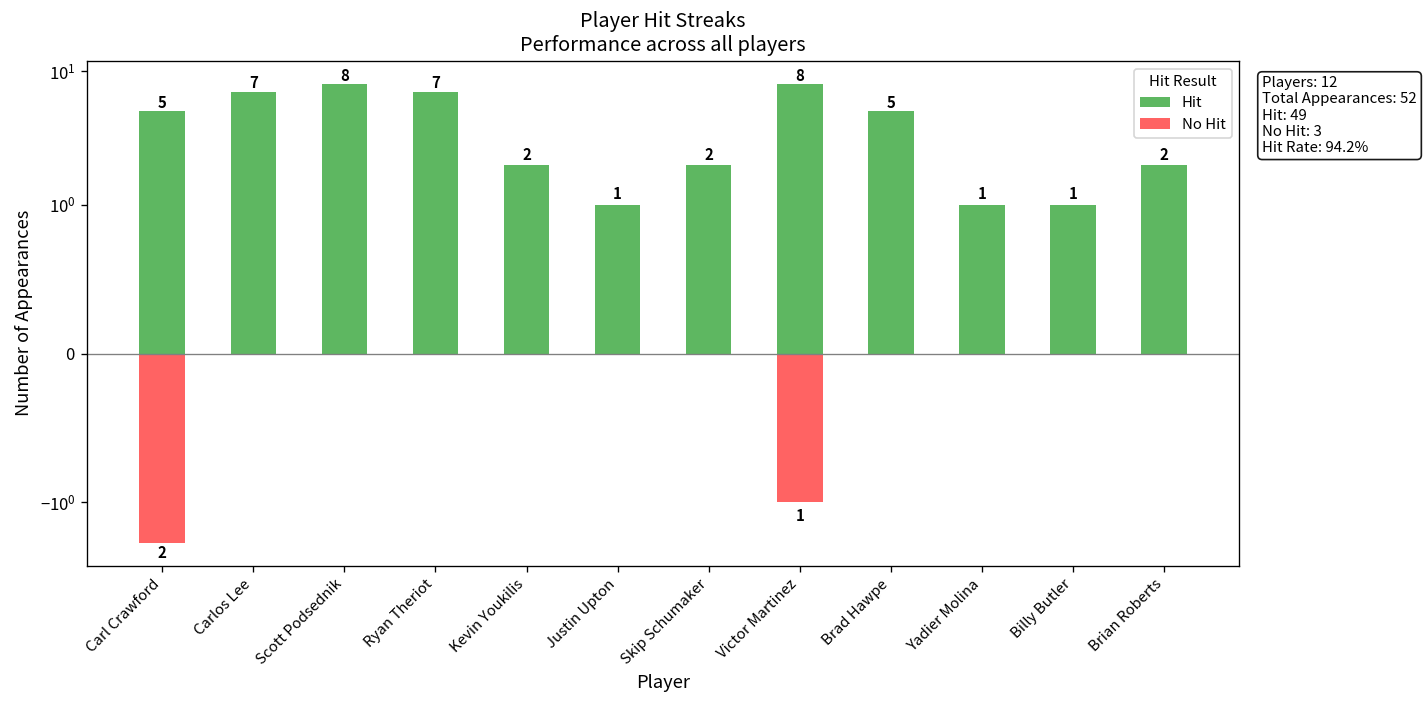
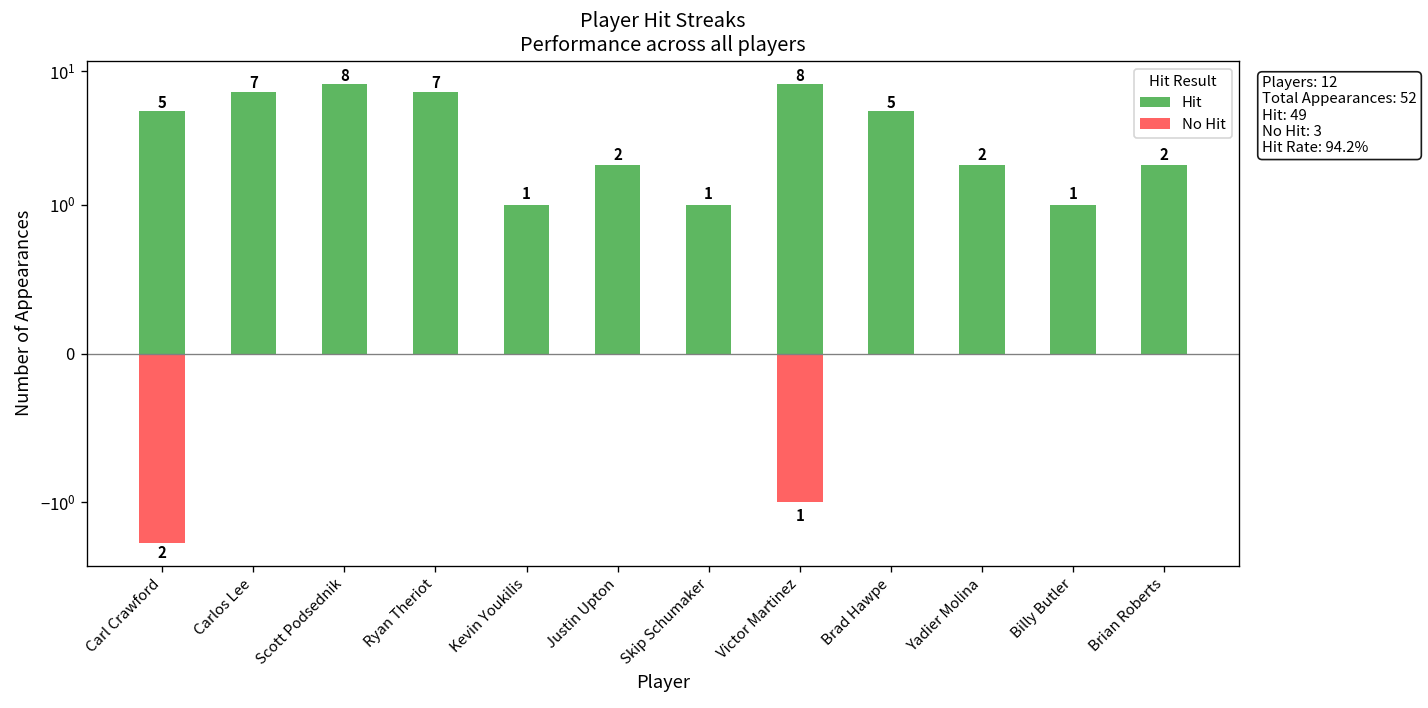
  {
    "Hit": {
      "Carl Crawford": 5,
      "Carlos Lee": 7,
      "Scott Podsednik": 8,
      "Ryan Theriot": 7,
-     "Kevin Youkilis": 2,
-     "Justin Upton": 1,
-     "Skip Schumaker": 2,
+     "Kevin Youkilis": 1,
+     "Justin Upton": 2,
+     "Skip Schumaker": 1,
      "Victor Martinez": 8,
      "Brad Hawpe": 5,
-     "Yadier Molina": 1,
+     "Yadier Molina": 2,
      "Billy Butler": 1,
      "Brian Roberts": 2
    }
  }
